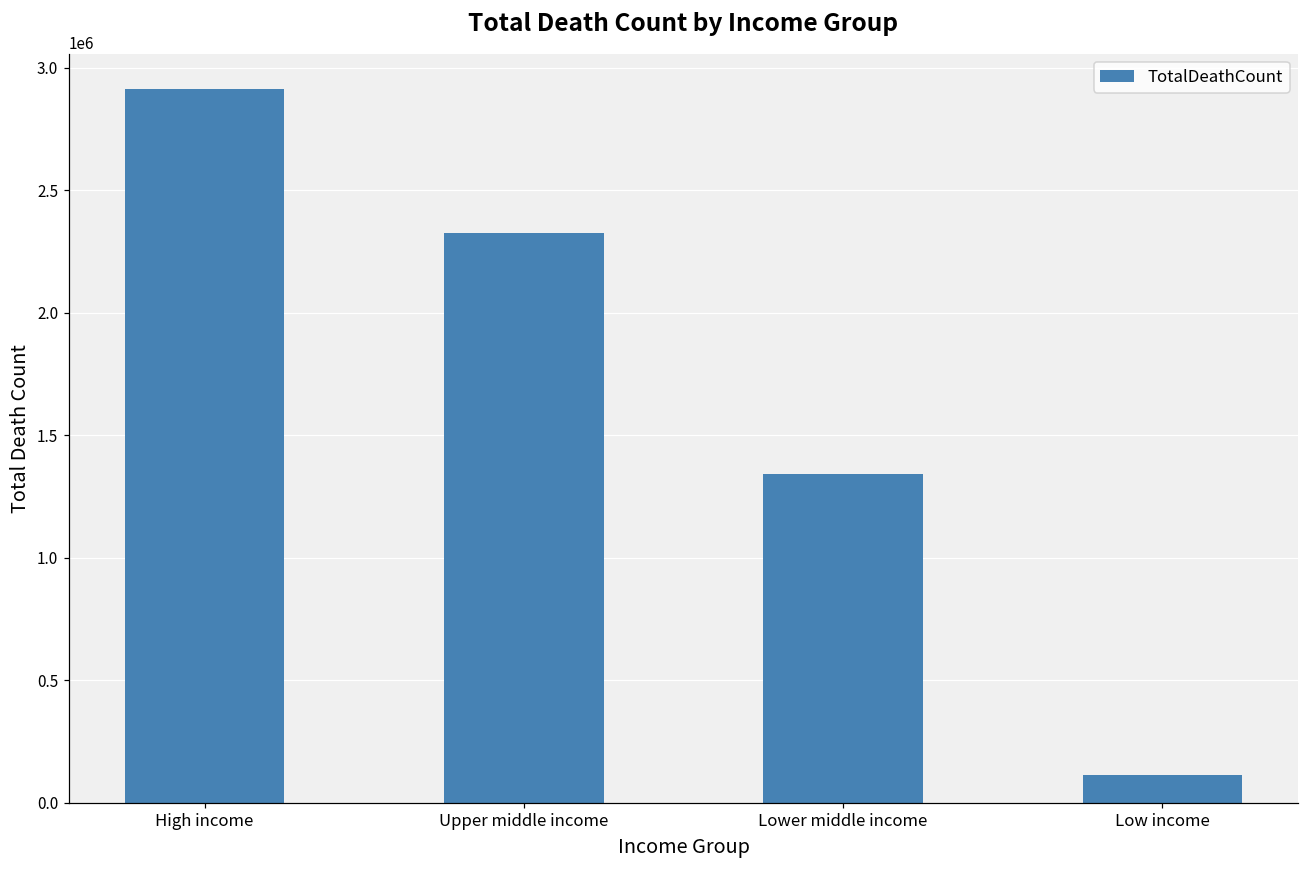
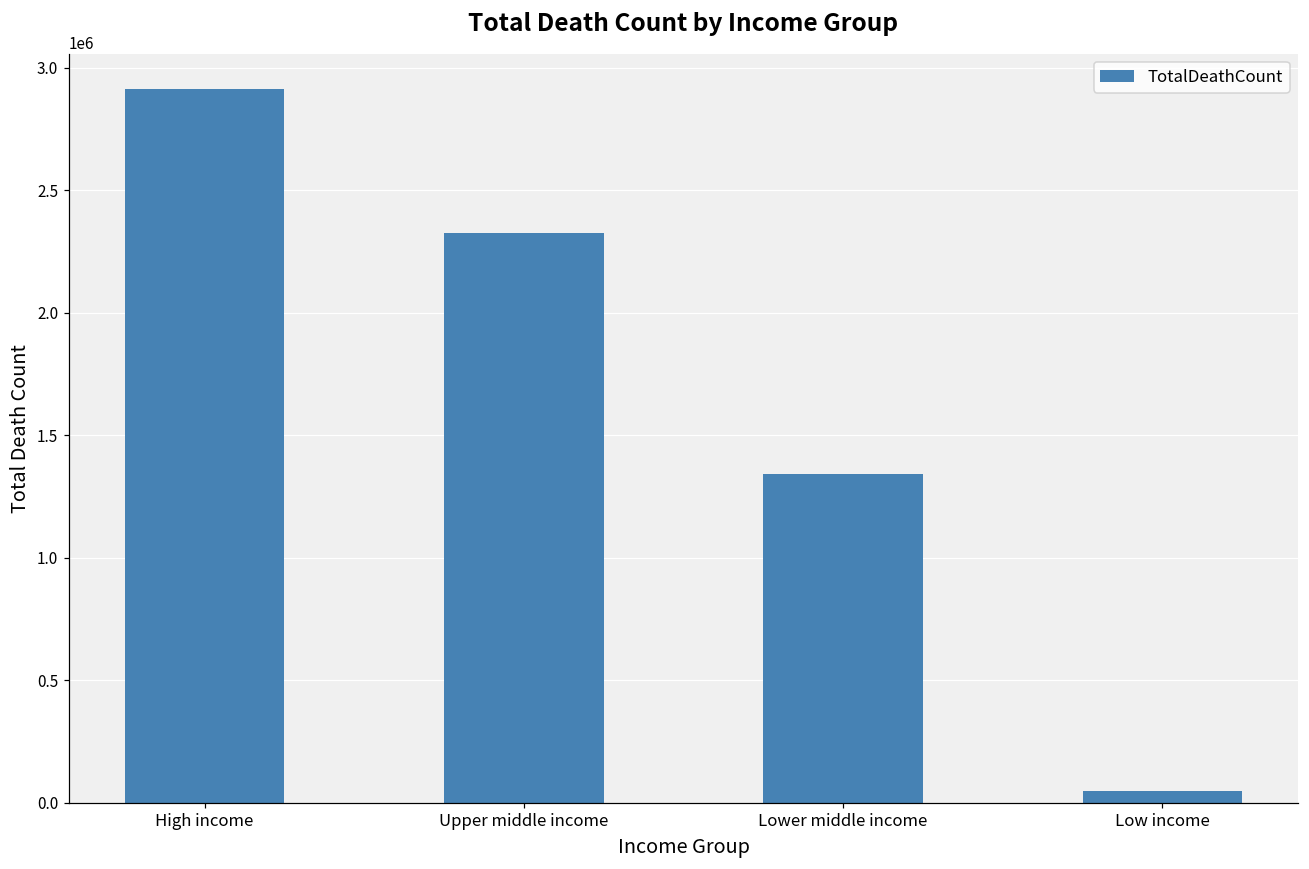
  {
    "High income": 2910000,
    "Upper middle income": 2330000,
    "Lower middle income": 1340000,
-   "Low income": 110000
+   "Low income": 50000
  }
